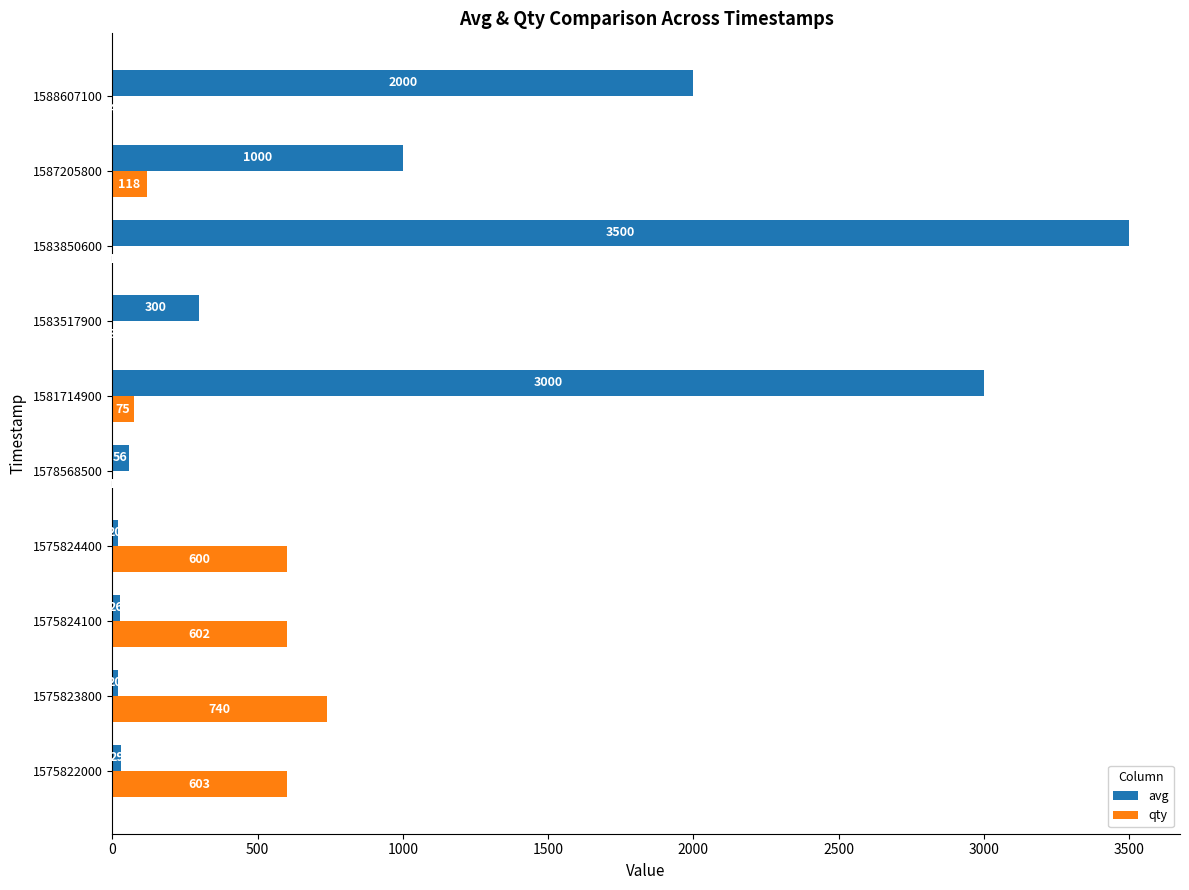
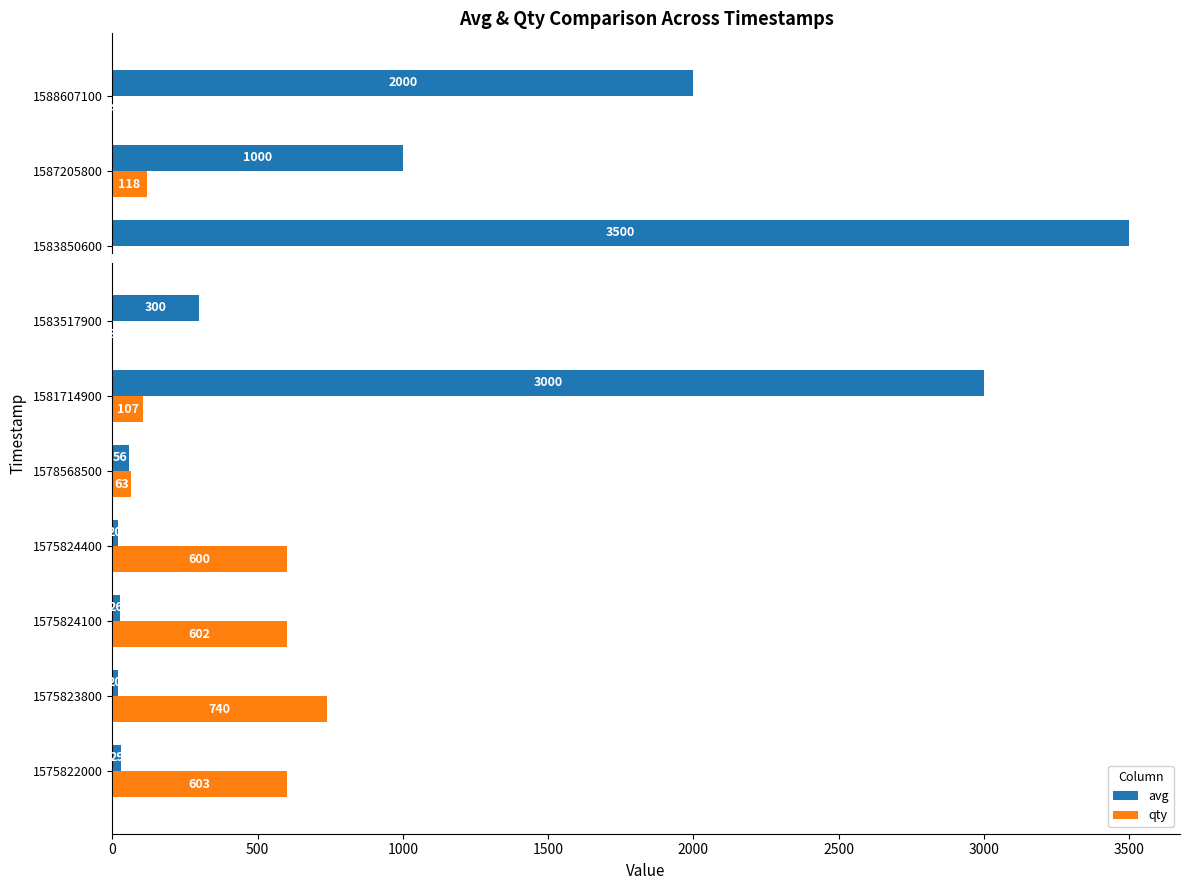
  {
    "avg": {
      "1588607100": 2000,
      "1587205800": 1000,
      "1583850600": 3500,
      "1583517900": 300,
      "1581714900": 3000,
      "1578568500": 56,
      "1575822000": 29
    },
    "qty": {
      "1587205800": 118,
-     "1581714900": 75,
-     "1578568500": 0,
+     "1581714900": 107,
+     "1578568500": 60,
      "1575824400": 600,
      "1575824100": 602,
      "1575823800": 740,
      "1575822000": 603
    }
  }
